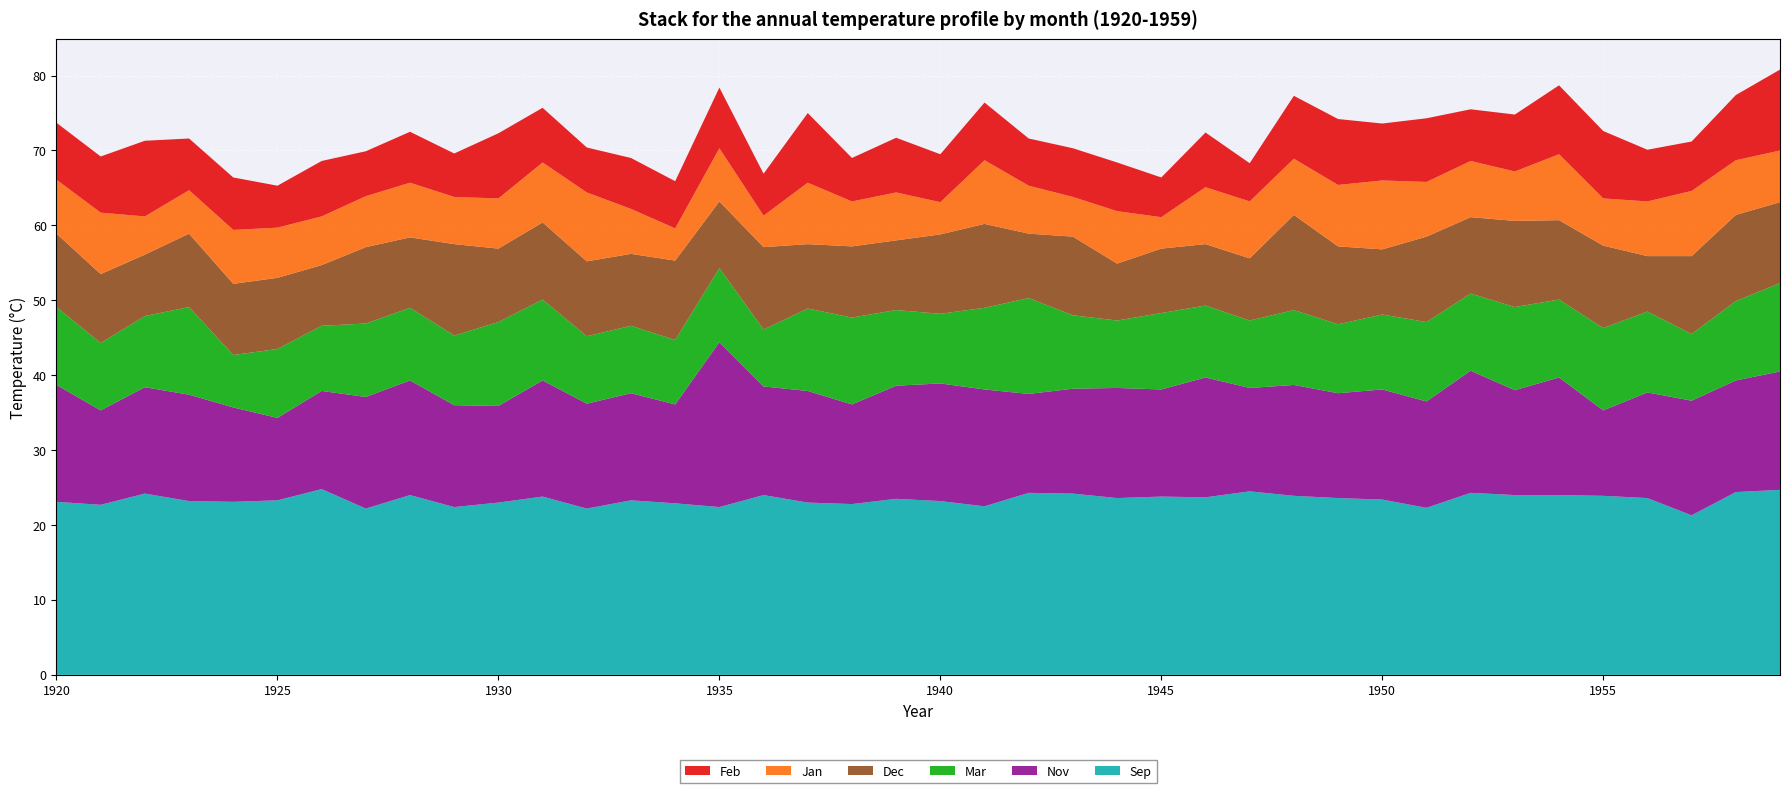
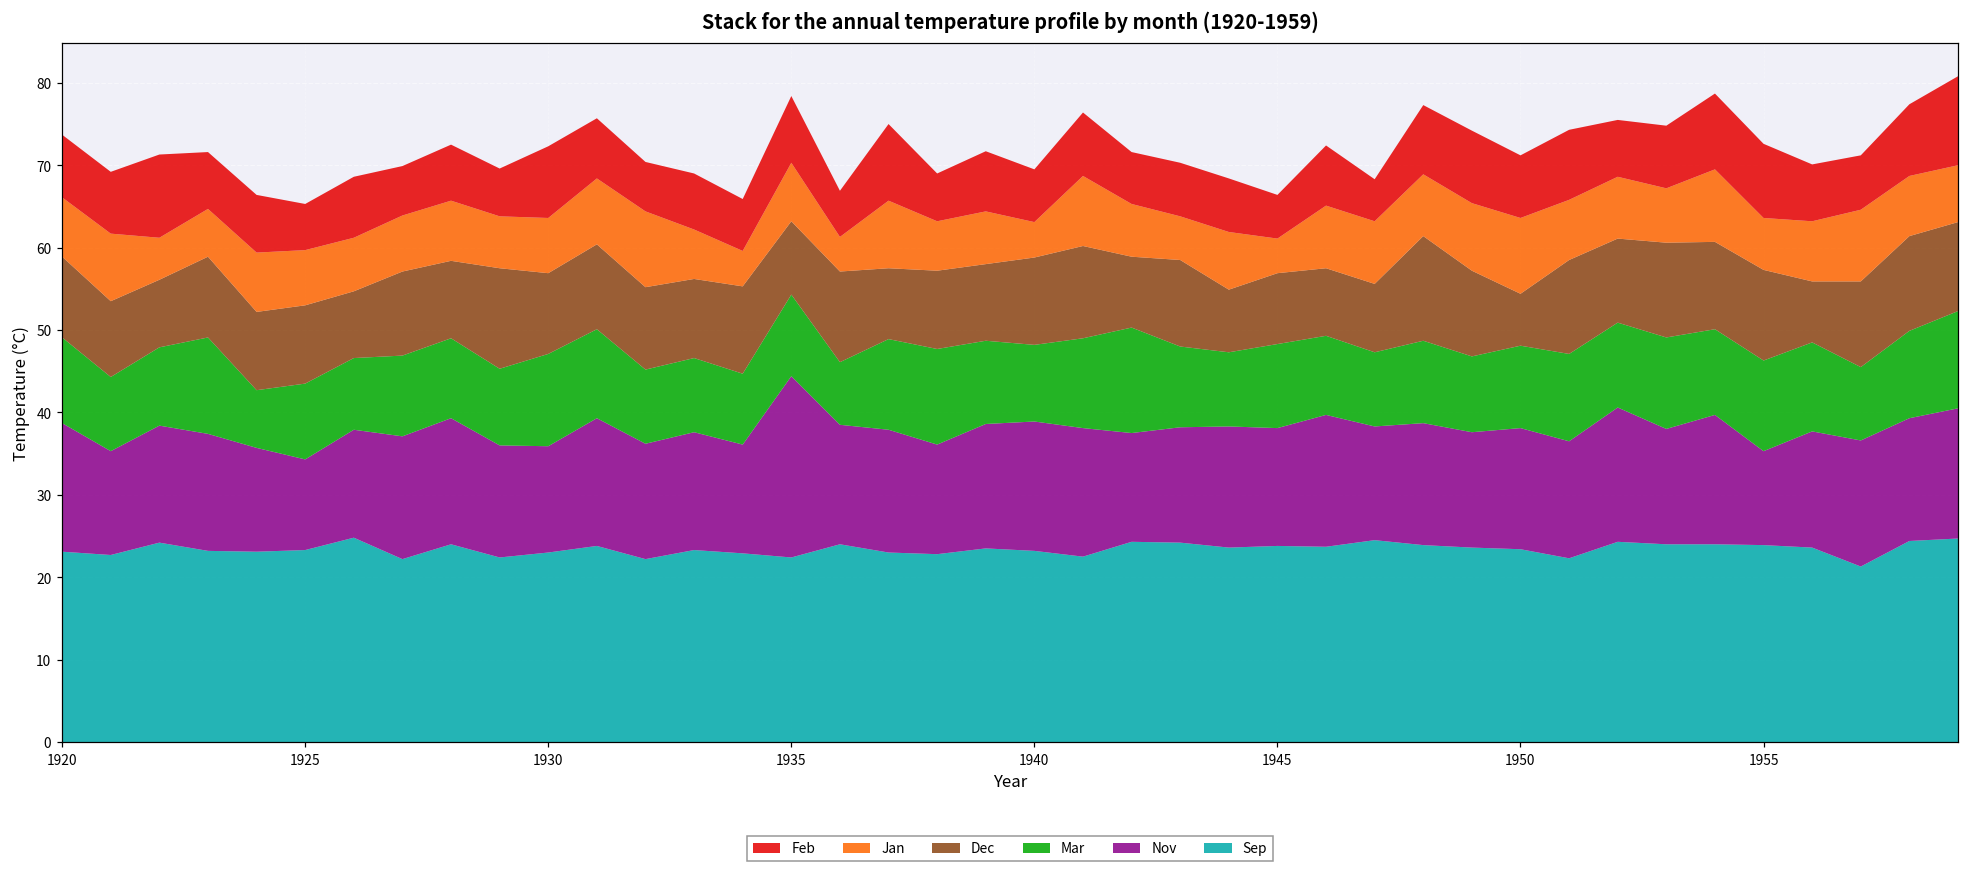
  {
    "Sep": {
      "1920": 23,
      "1925": 23,
      "1930": 23,
      "1935": 22,
      "1940": 23,
      "1945": 24,
      "1950": 23,
      "1955": 24
    },
    "Nov": {
      "1920": 16,
      "1925": 11,
      "1930": 13,
      "1935": 22,
      "1940": 16,
      "1945": 14,
      "1950": 15,
      "1955": 11
    },
    "Mar": {
      "1920": 10,
      "1925": 9,
      "1930": 11,
      "1935": 10,
      "1940": 9,
      "1945": 10,
      "1950": 10,
      "1955": 11
    },
    "Dec": {
      "1920": 10,
      "1925": 10,
      "1930": 10,
      "1935": 9,
      "1940": 11,
      "1945": 9,
-     "1950": 9,
+     "1950": 6,
      "1955": 11
    },
    "Jan": {
      "1920": 7,
      "1925": 7,
      "1930": 7,
      "1935": 7,
      "1940": 4,
      "1945": 4,
      "1950": 9,
      "1955": 6
    },
    "Feb": {
      "1920": 8,
      "1925": 6,
      "1930": 9,
      "1935": 8,
      "1940": 6,
      "1945": 5,
      "1950": 8,
      "1955": 9
    }
  }
